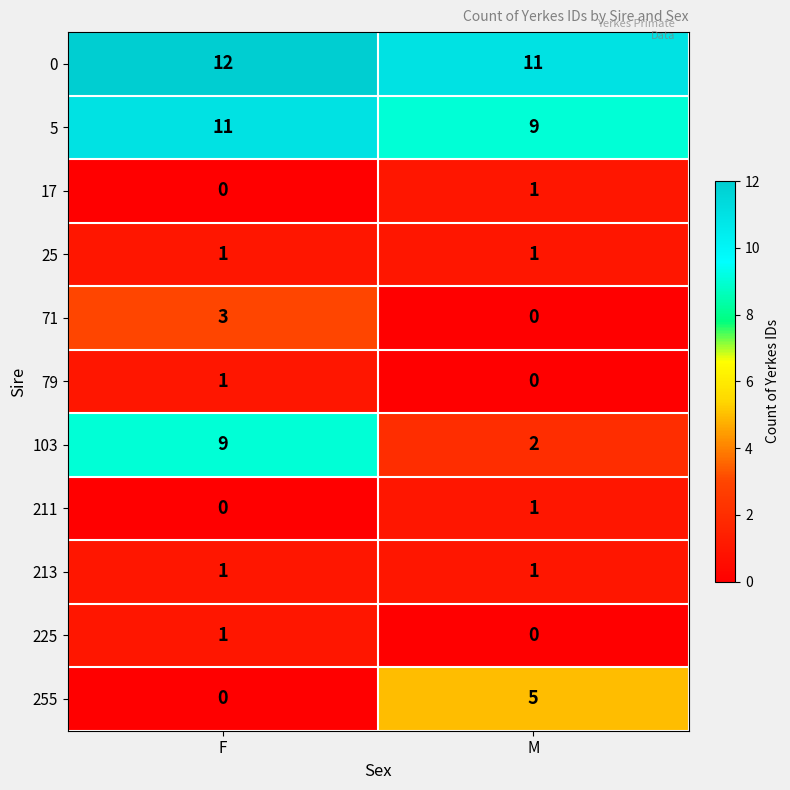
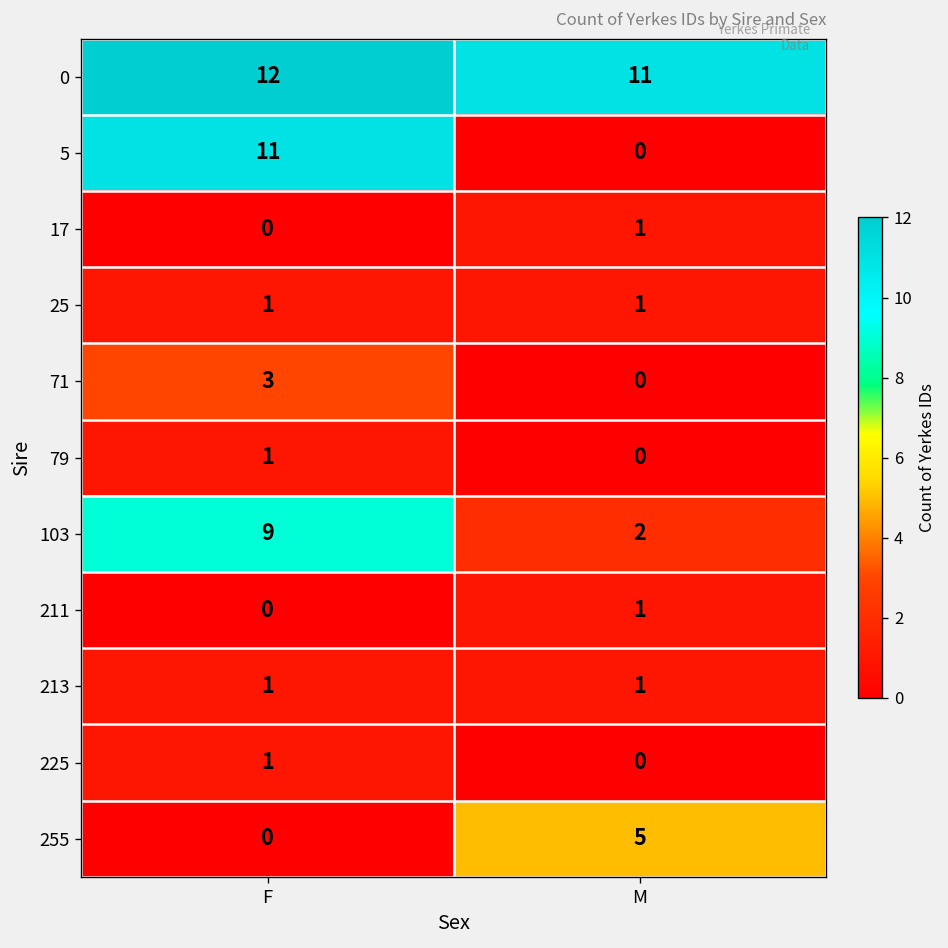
  {
    "0": {
      "F": 12,
      "M": 11
    },
    "5": {
      "F": 11,
-     "M": 9
+     "M": 0
    },
    "17": {
      "F": 0,
      "M": 1
    },
    "25": {
      "F": 1,
      "M": 1
    },
    "71": {
      "F": 3,
      "M": 0
    },
    "79": {
      "F": 1,
      "M": 0
    },
    "103": {
      "F": 9,
      "M": 2
    },
    "211": {
      "F": 0,
      "M": 1
    },
    "213": {
      "F": 1,
      "M": 1
    },
    "225": {
      "F": 1,
      "M": 0
    },
    "255": {
      "F": 0,
      "M": 5
    }
  }
